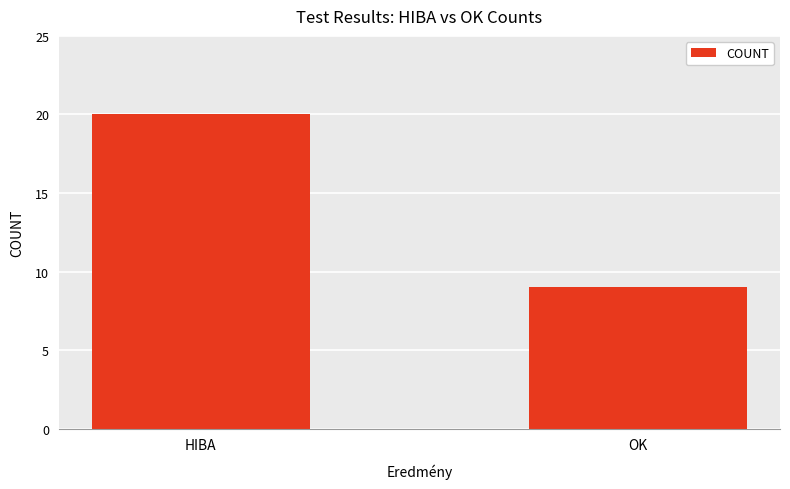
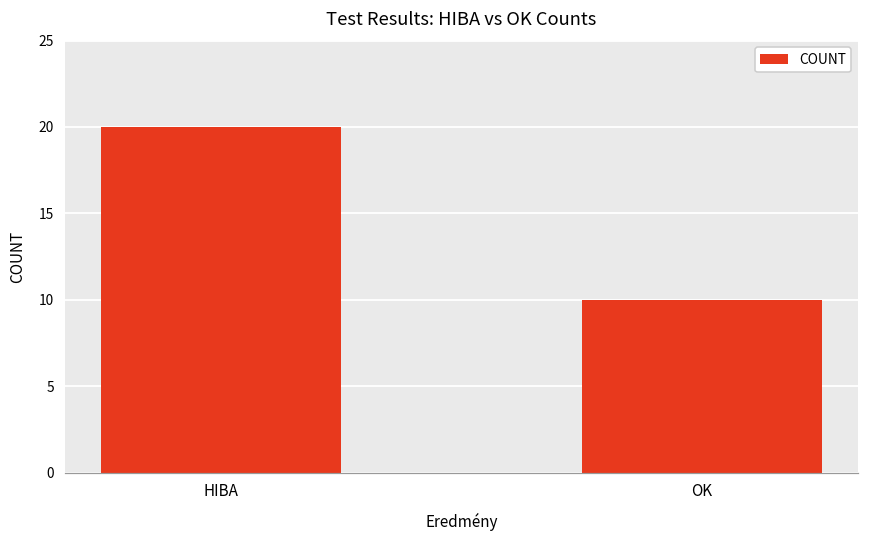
  {
    "HIBA": 20,
-   "OK": 9
+   "OK": 10
  }
